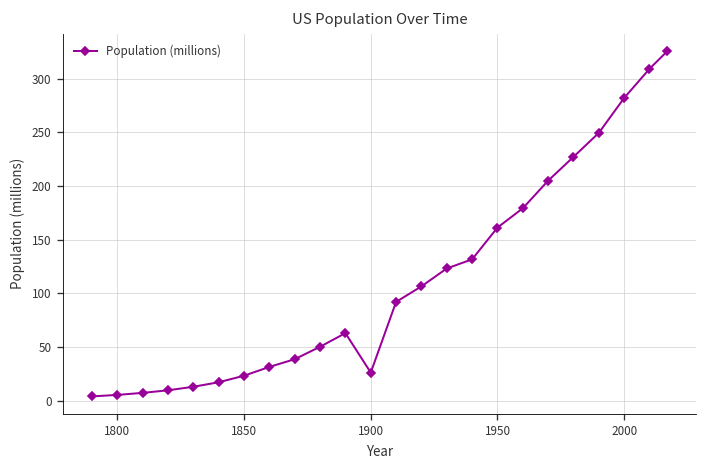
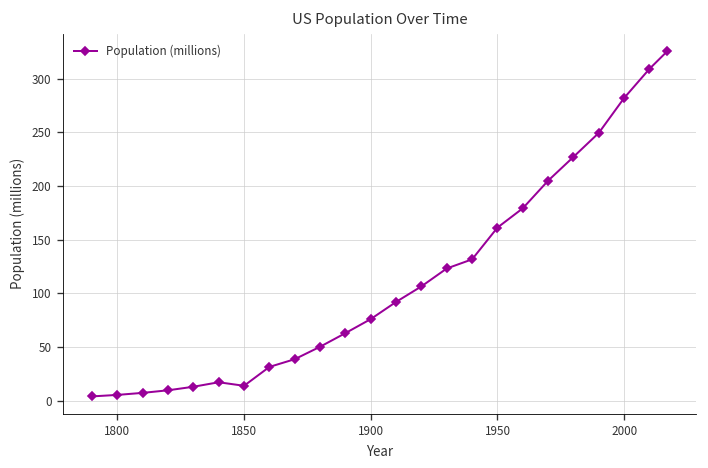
  {
    "1800": 10,
-   "1850": 20,
-   "1900": 30,
+   "1850": 10,
+   "1900": 80,
    "1950": 160,
    "2000": 280
  }
